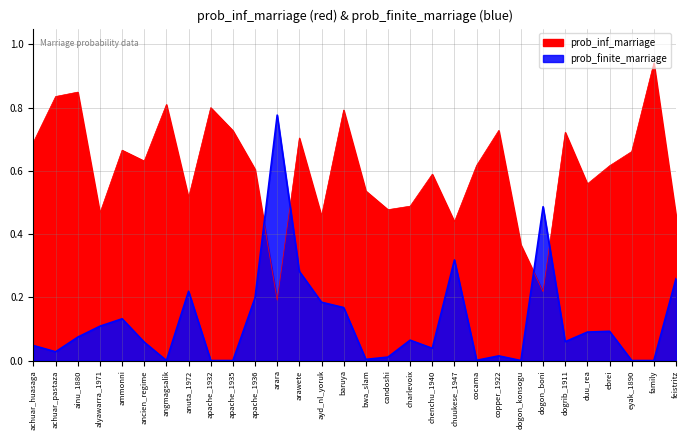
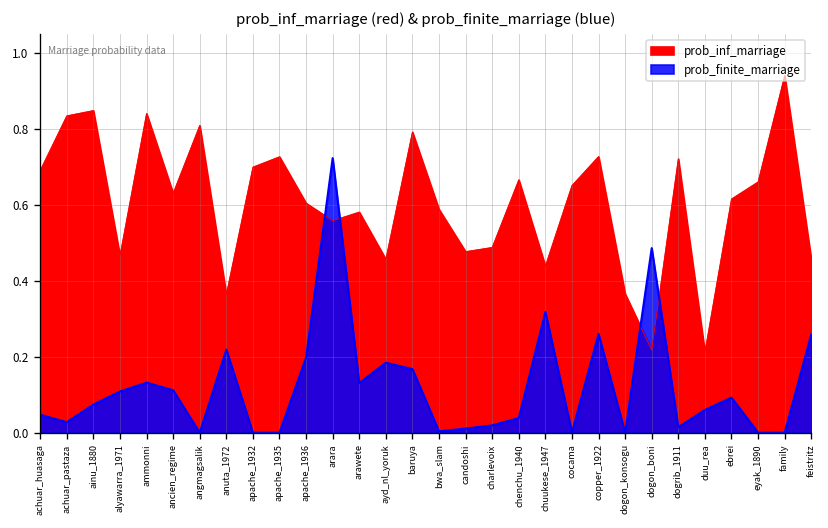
  {
    "prob_inf_marriage": {
      "achuar_huasaga": 0.69,
      "achuar_pastaza": 0.84,
      "ainu_1880": 0.85,
      "alyawarra_1971": 0.47,
-     "ammonni": 0.67,
+     "ammonni": 0.84,
      "ancien_regime": 0.63,
      "angmagsalik": 0.81,
-     "anuta_1972": 0.52,
-     "apache_1932": 0.8,
+     "anuta_1972": 0.36,
+     "apache_1932": 0.7,
      "apache_1935": 0.73,
      "apache_1936": 0.60,
-     "arara": 0.19,
-     "arawete": 0.70,
+     "arara": 0.56,
+     "arawete": 0.58,
      "ayd_nl_yoruk": 0.46,
      "baruya": 0.79,
-     "bwa_slam": 0.54,
+     "bwa_slam": 0.59,
      "candoshi": 0.48,
      "charlevoix": 0.49,
-     "chenchu_1940": 0.59,
+     "chenchu_1940": 0.67,
      "chuukese_1947": 0.44,
-     "cocama": 0.62,
+     "cocama": 0.65,
      "copper_1922": 0.73,
      "dogon_konsogu": 0.37,
      "dogon_boni": 0.22,
      "dogrib_1911": 0.72,
-     "duu_rea": 0.56,
+     "duu_rea": 0.21,
      "ebrei": 0.62,
      "eyak_1890": 0.66,
      "feistritz": 0.46
    },
    "prob_finite_marriage": {
      "achuar_huasaga": 0.05,
      "achuar_pastaza": 0.03,
      "ainu_1880": 0.07,
      "alyawarra_1971": 0.11,
      "ammonni": 0.13,
-     "ancien_regime": 0.06,
+     "ancien_regime": 0.11,
      "angmagsalik": 0.00,
      "anuta_1972": 0.22,
      "apache_1932": 0.00,
      "apache_1935": 0.00,
      "apache_1936": 0.20,
-     "arara": 0.78,
-     "arawete": 0.28,
+     "arara": 0.72,
+     "arawete": 0.13,
      "ayd_nl_yoruk": 0.18,
      "baruya": 0.17,
      "bwa_slam": 0.00,
      "candoshi": 0.01,
-     "charlevoix": 0.06,
+     "charlevoix": 0.02,
      "chenchu_1940": 0.04,
      "chuukese_1947": 0.32,
      "cocama": 0.00,
-     "copper_1922": 0.01,
+     "copper_1922": 0.26,
      "dogon_konsogu": 0.00,
      "dogon_boni": 0.49,
-     "dogrib_1911": 0.06,
-     "duu_rea": 0.09,
+     "dogrib_1911": 0.01,
+     "duu_rea": 0.06,
      "ebrei": 0.09,
      "eyak_1890": 0.00,
      "family": 0.00,
      "feistritz": 0.26
    }
  }
